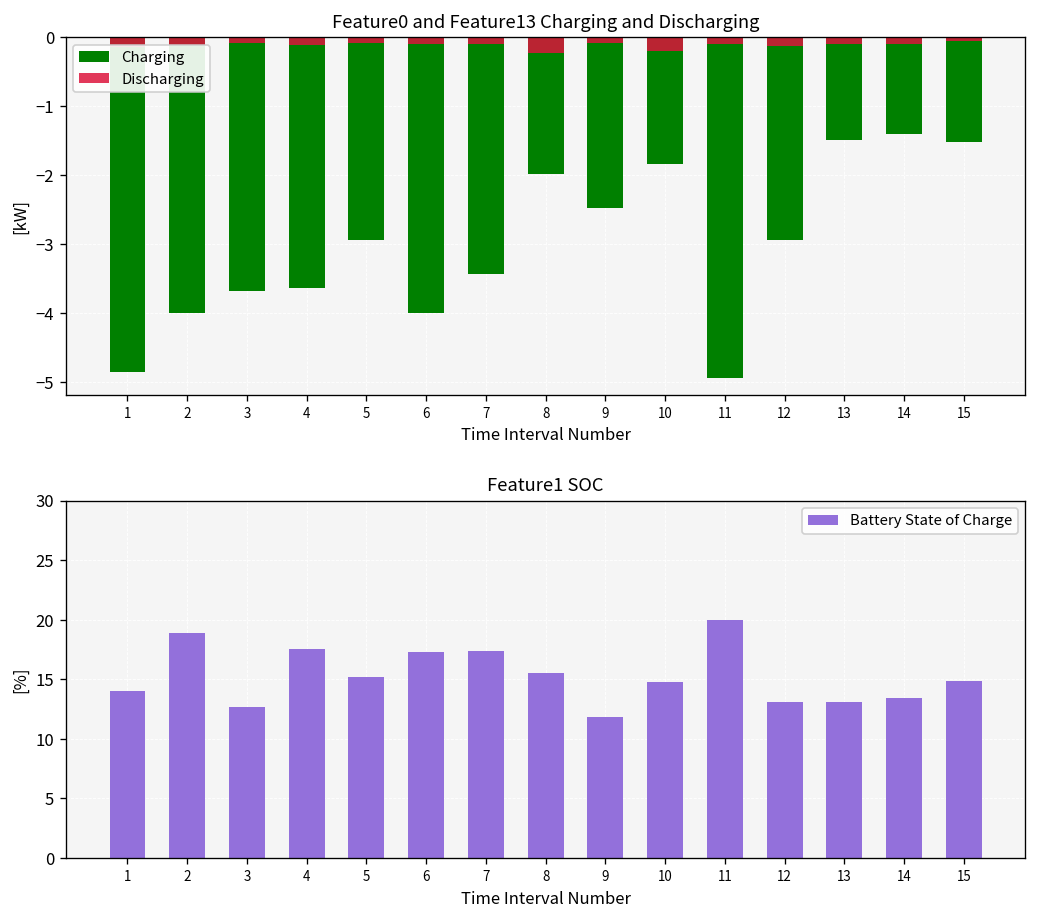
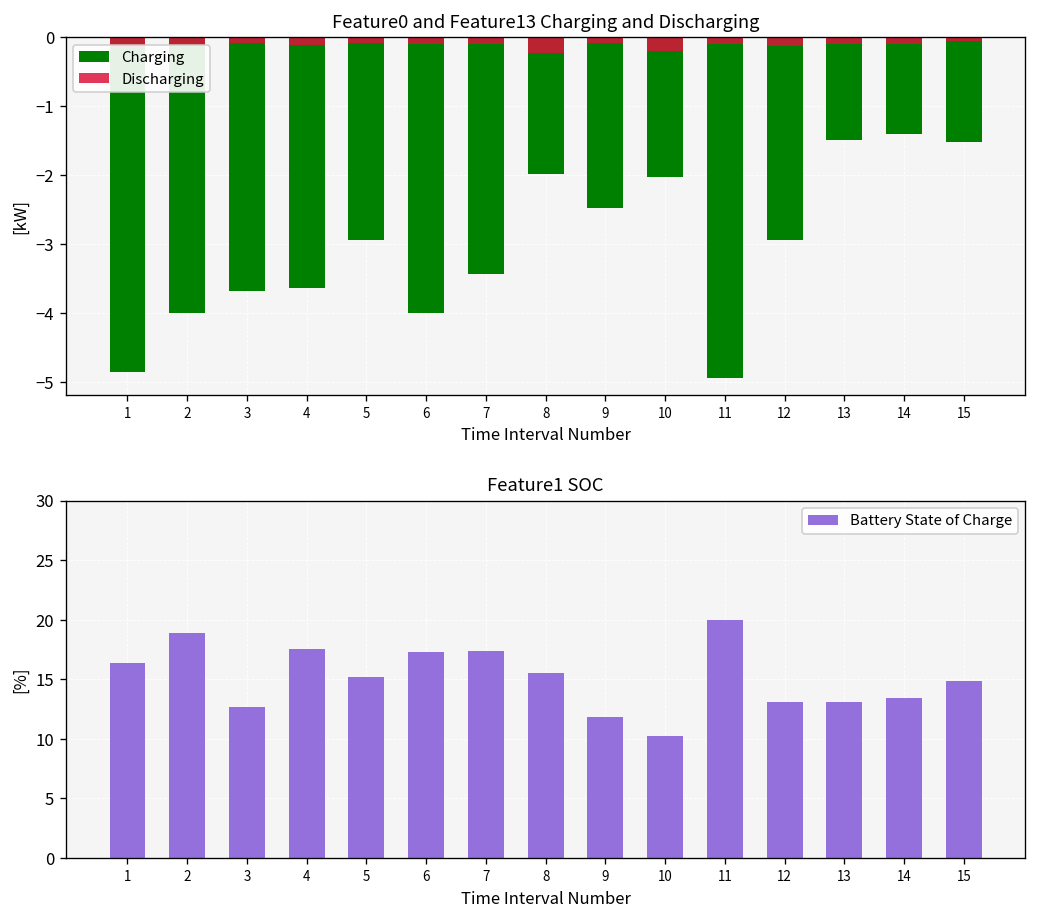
  {
    "Feature0 and Feature13 Charging and Discharging": {
      "Charging": {
        "1": -4.8,
        "2": -4.0,
        "3": -3.7,
        "4": -3.6,
        "5": -2.9,
        "6": -4.0,
        "7": -3.4,
        "8": -2.0,
        "9": -2.5,
-       "10": -1.8,
+       "10": -2.0,
        "11": -4.9,
        "12": -2.9,
        "13": -1.5,
        "14": -1.4,
        "15": -1.5
      }
    },
    "Feature1 SOC": {
-     "1": 14,
+     "1": 16,
      "2": 19,
      "3": 13,
      "4": 18,
      "5": 15,
      "6": 17,
      "7": 17,
      "8": 16,
      "9": 12,
-     "10": 15,
+     "10": 10,
      "11": 20,
      "12": 13,
      "13": 13,
      "14": 13,
      "15": 15
    }
  }
